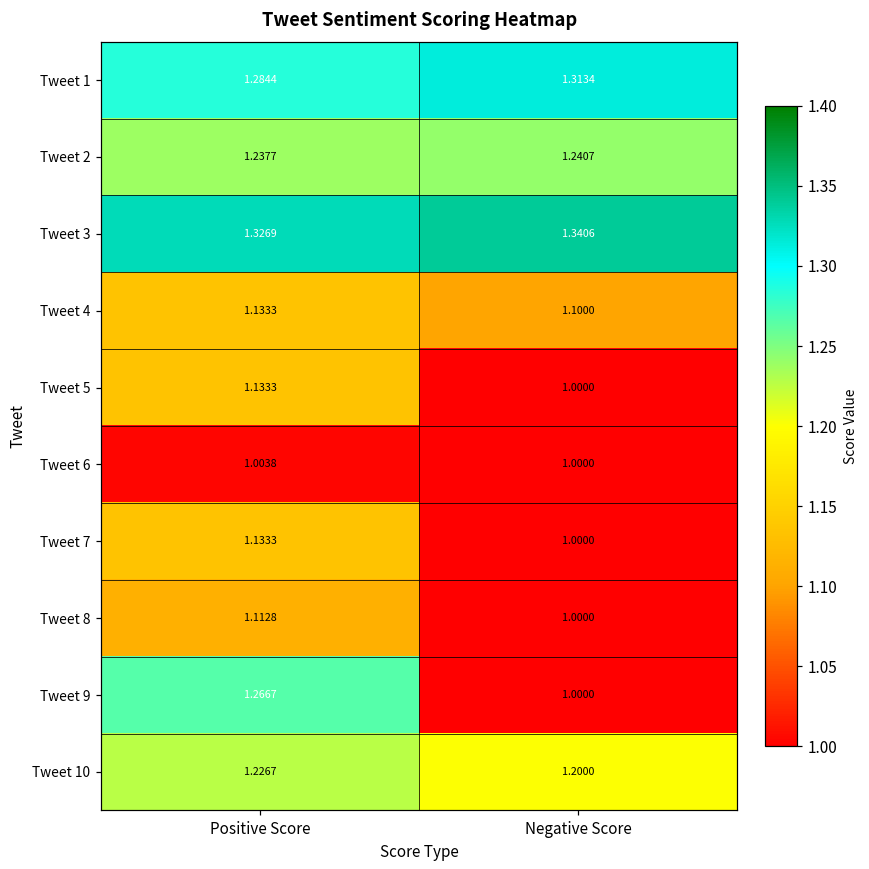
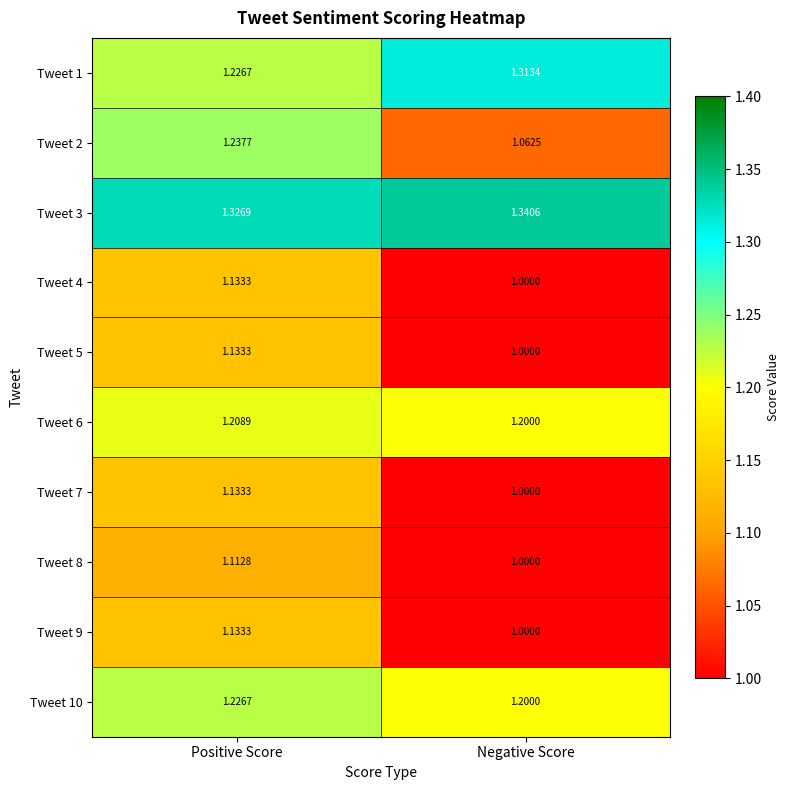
  {
    "Tweet 1": {
-     "Positive Score": 1.2844,
+     "Positive Score": 1.2267,
      "Negative Score": 1.3134
    },
    "Tweet 2": {
      "Positive Score": 1.2377,
-     "Negative Score": 1.2407
+     "Negative Score": 1.0625
    },
    "Tweet 3": {
      "Positive Score": 1.3269,
      "Negative Score": 1.3406
    },
    "Tweet 4": {
      "Positive Score": 1.1333,
-     "Negative Score": 1.1000
+     "Negative Score": 1.0000
    },
    "Tweet 5": {
      "Positive Score": 1.1333,
      "Negative Score": 1.0000
    },
    "Tweet 6": {
-     "Positive Score": 1.0038,
-     "Negative Score": 1.0000
+     "Positive Score": 1.2089,
+     "Negative Score": 1.2000
    },
    "Tweet 7": {
      "Positive Score": 1.1333,
      "Negative Score": 1.0000
    },
    "Tweet 8": {
      "Positive Score": 1.1128,
      "Negative Score": 1.0000
    },
    "Tweet 9": {
-     "Positive Score": 1.2667,
+     "Positive Score": 1.1333,
      "Negative Score": 1.0000
    },
    "Tweet 10": {
      "Positive Score": 1.2267,
      "Negative Score": 1.2000
    }
  }
